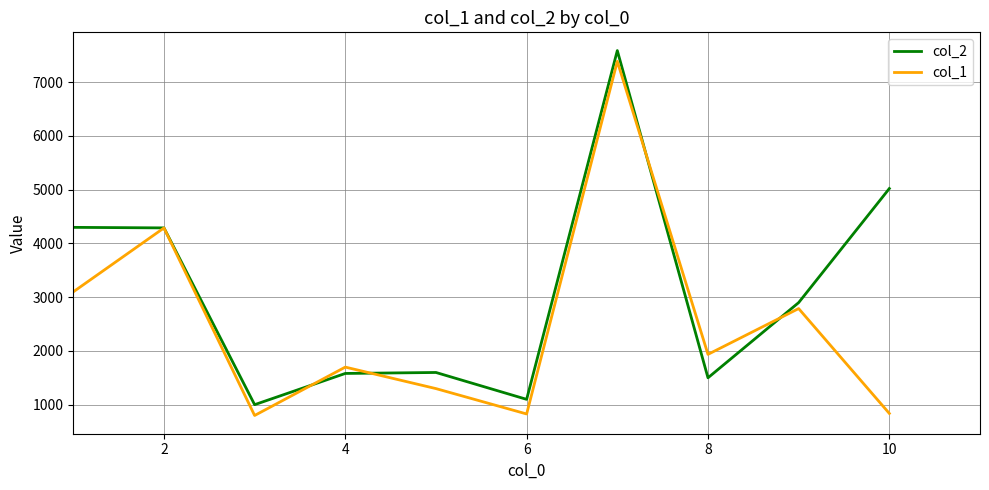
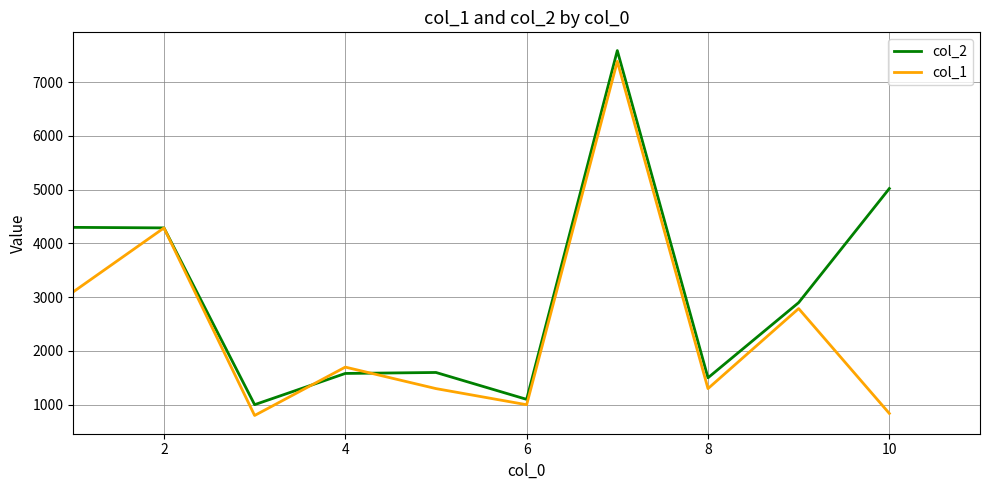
  {
    "col_2": {
      "4": 1600,
      "6": 1100,
      "8": 1500,
      "10": 5000
    },
    "col_1": {
      "4": 1700,
-     "6": 800,
-     "8": 1900,
+     "6": 1000,
+     "8": 1300,
      "10": 800
    }
  }
